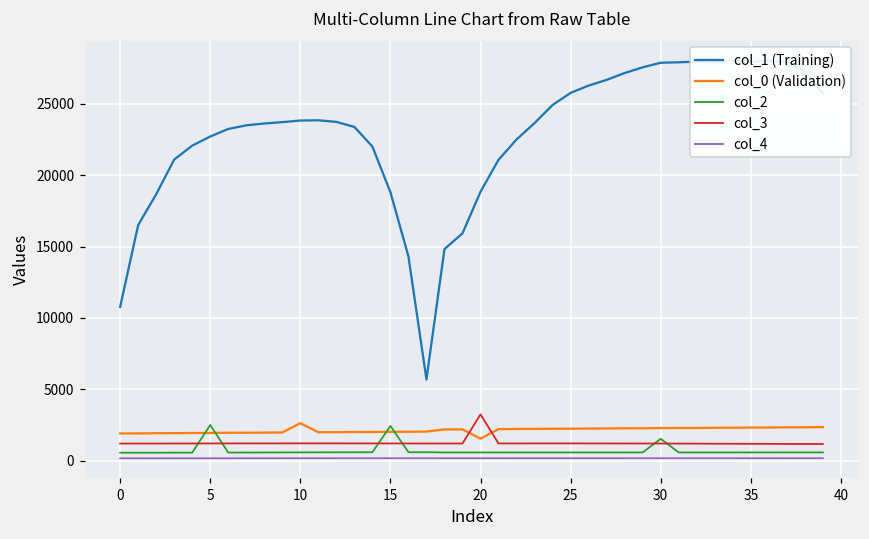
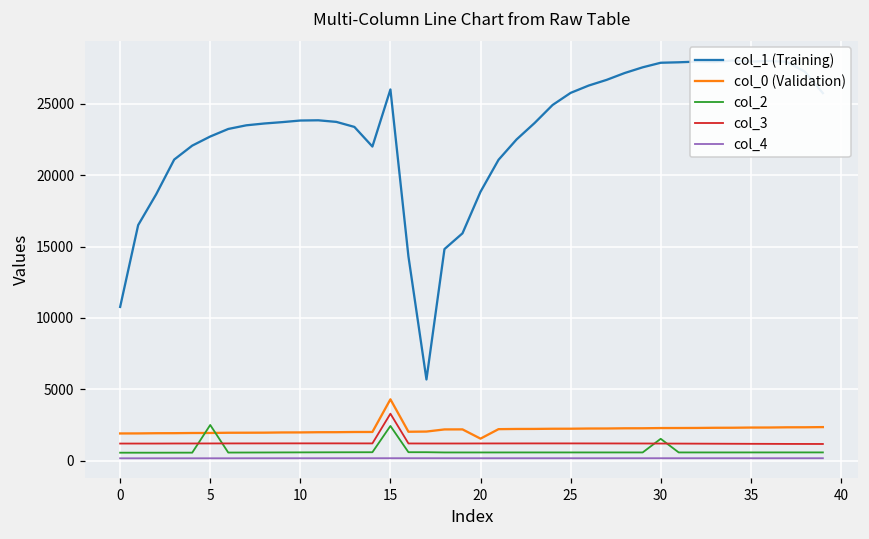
  {
    "col_1 (Training)": {
      "0": 10800,
      "5": 22700,
      "10": 23800,
-     "15": 18800,
+     "15": 26000,
      "20": 18800,
      "25": 25800,
      "30": 27900
    },
    "col_0 (Validation)": {
      "0": 1900,
      "5": 1900,
-     "10": 2600,
-     "15": 2000,
+     "10": 2000,
+     "15": 4300,
      "20": 1500,
      "25": 2200,
      "30": 2300,
      "35": 2300
    },
    "col_2": {
      "0": 500,
      "5": 2500,
      "10": 600,
      "15": 2400,
      "20": 600,
      "25": 600,
      "30": 1500,
      "35": 600
    },
    "col_3": {
      "0": 1200,
      "5": 1200,
      "10": 1200,
-     "15": 1200,
-     "20": 3200,
+     "15": 3300,
+     "20": 1200,
      "25": 1200,
      "30": 1200,
      "35": 1200
    },
    "col_4": {
      "0": 200,
      "5": 200,
      "10": 200,
      "15": 200,
      "20": 200,
      "25": 200,
      "30": 200,
      "35": 200
    }
  }
